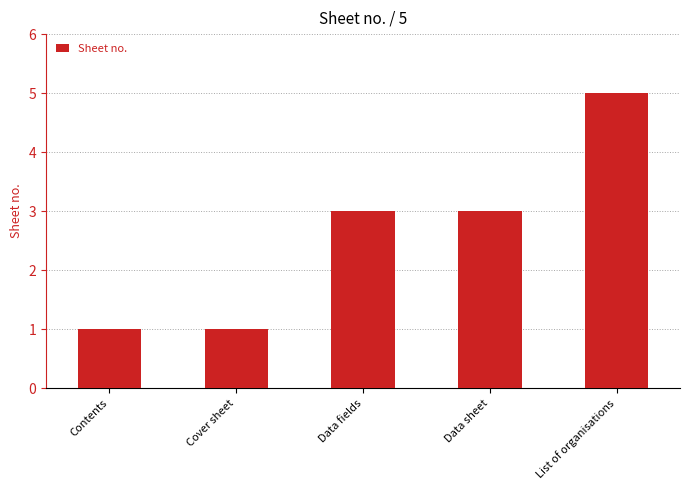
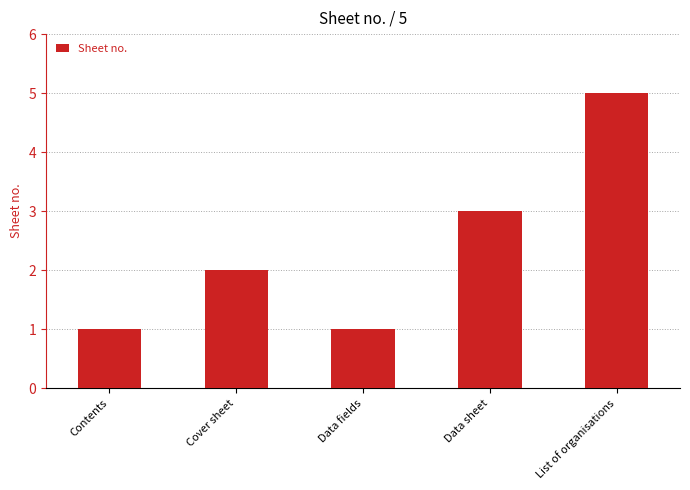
  {
    "Contents": 1,
-   "Cover sheet": 1,
-   "Data fields": 3,
+   "Cover sheet": 2,
+   "Data fields": 1,
    "Data sheet": 3,
    "List of organisations": 5
  }
